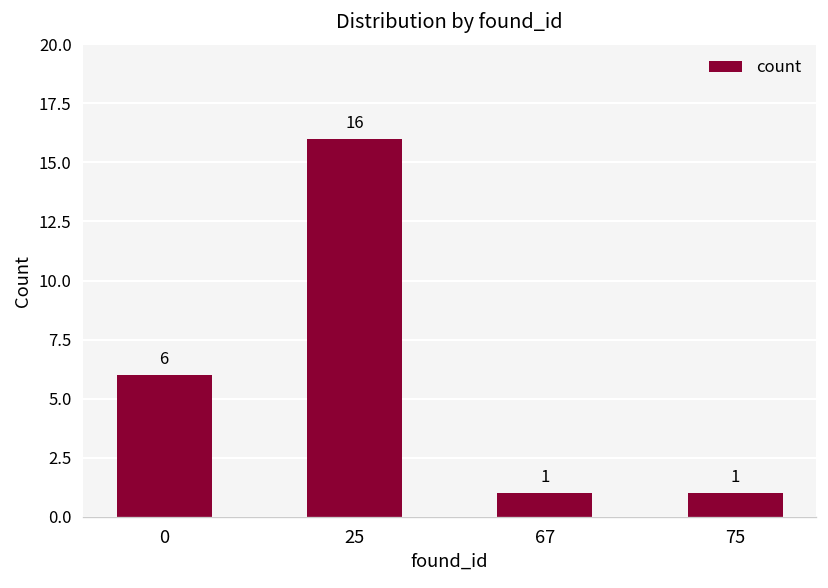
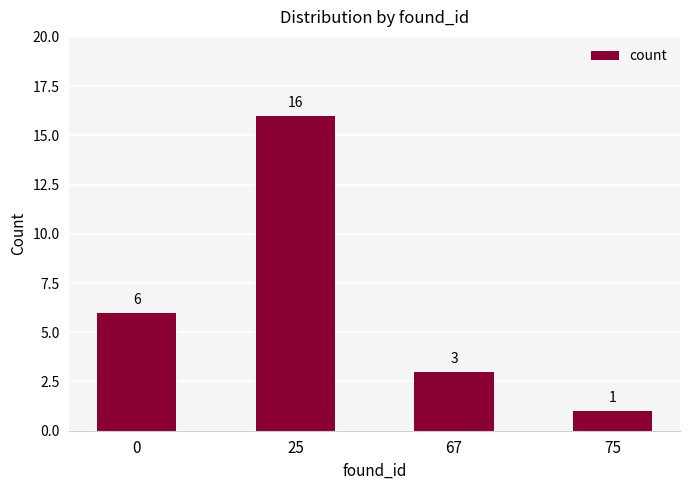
  {
    "0": 6,
    "25": 16,
-   "67": 1,
+   "67": 3,
    "75": 1
  }
